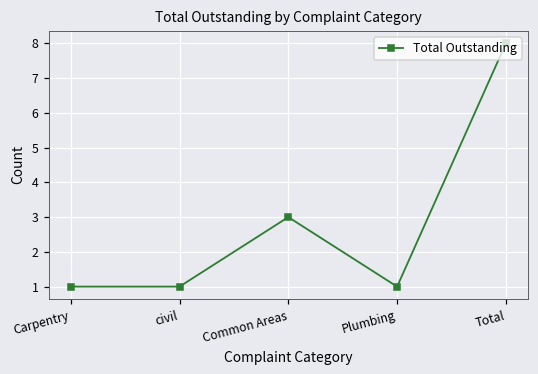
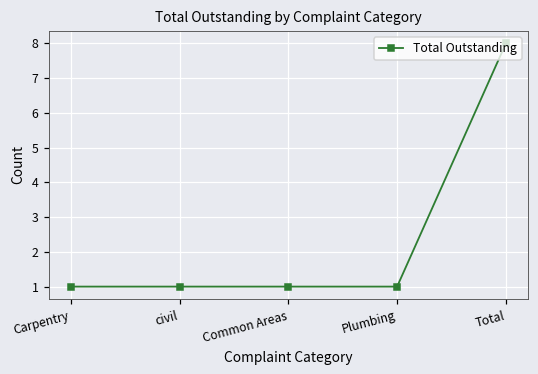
  {
    "Carpentry": 1,
    "civil": 1,
-   "Common Areas": 3,
+   "Common Areas": 1,
    "Plumbing": 1
  }
